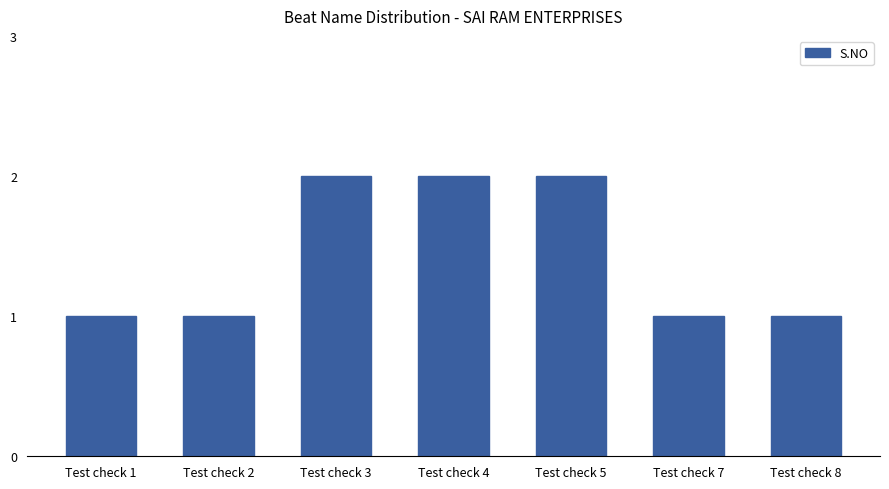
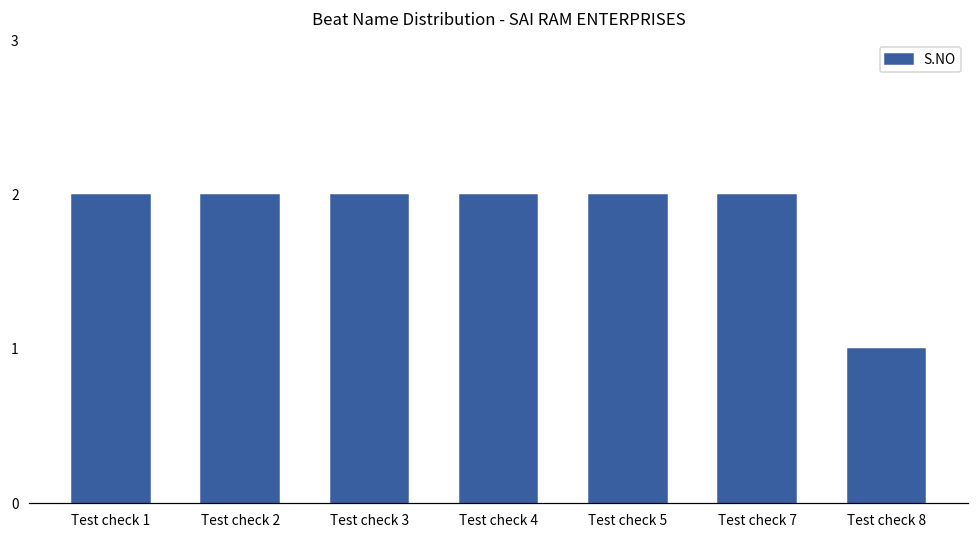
  {
-   "Test check 1": 1,
-   "Test check 2": 1,
+   "Test check 1": 2,
+   "Test check 2": 2,
    "Test check 3": 2,
    "Test check 4": 2,
    "Test check 5": 2,
-   "Test check 7": 1,
+   "Test check 7": 2,
    "Test check 8": 1
  }
